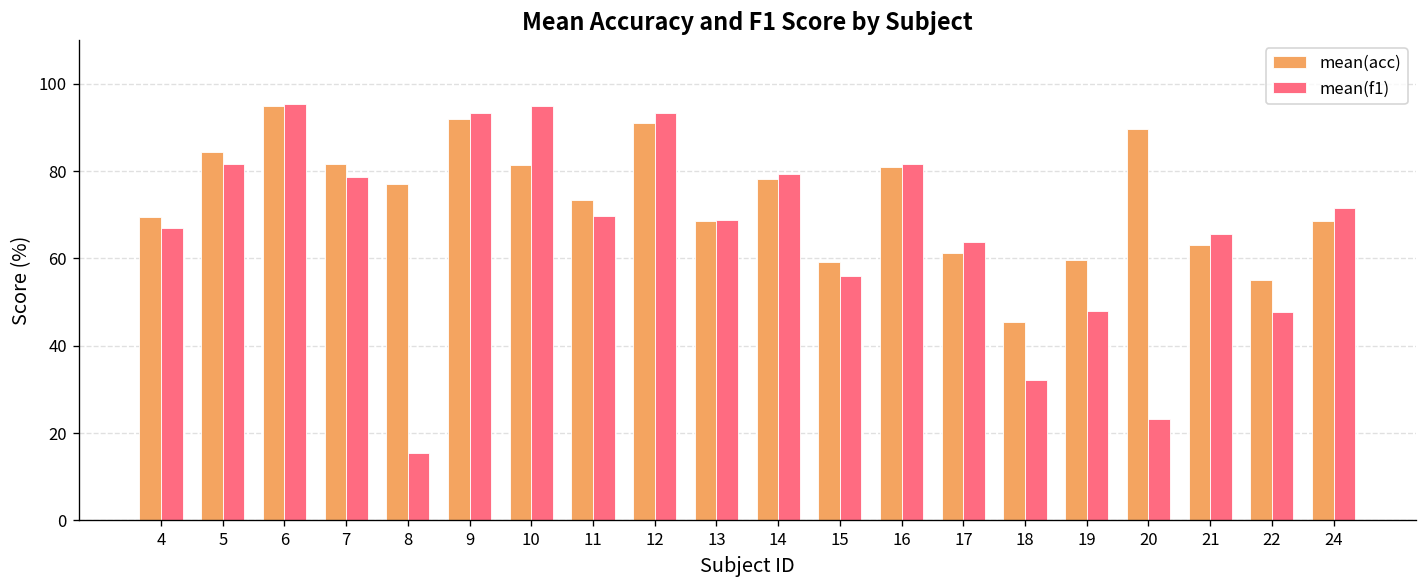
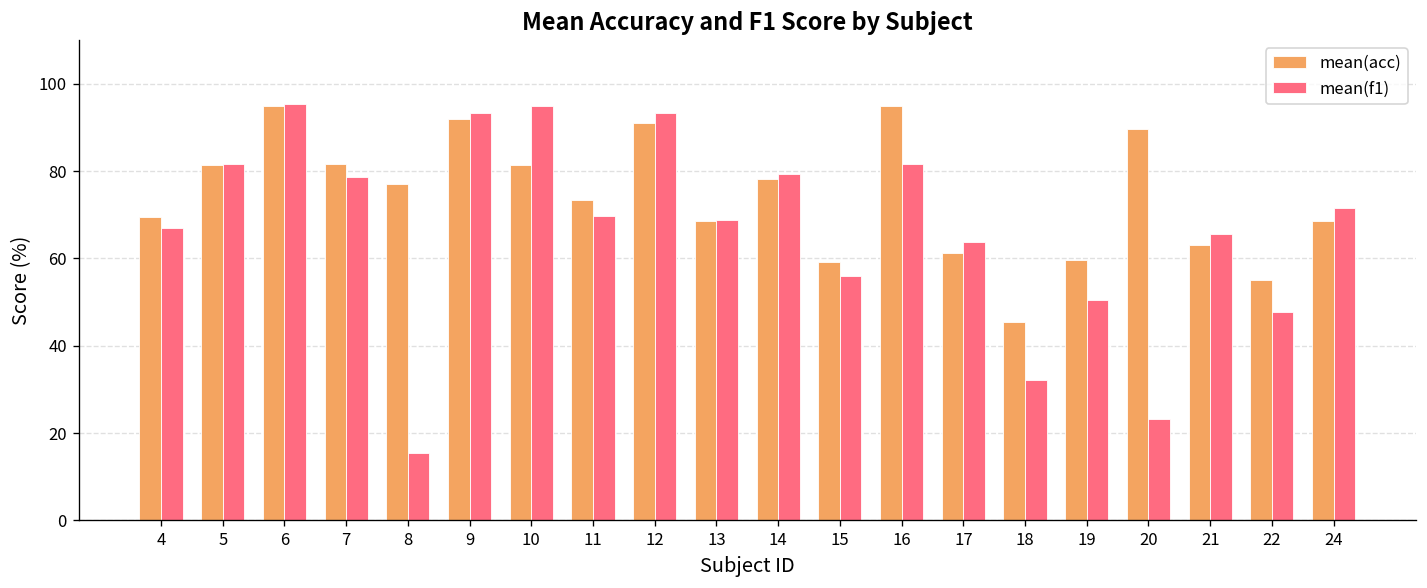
  {
    "mean(acc)": {
      "4": 69,
-     "5": 84,
+     "5": 81,
      "6": 95,
      "7": 82,
      "8": 77,
      "9": 92,
      "10": 81,
      "11": 73,
      "12": 91,
      "13": 69,
      "14": 78,
      "15": 59,
-     "16": 81,
+     "16": 95,
      "17": 61,
      "18": 46,
      "19": 60,
      "20": 90,
      "21": 63,
      "22": 55,
      "24": 69
    },
    "mean(f1)": {
      "4": 67,
      "5": 82,
      "6": 95,
      "7": 79,
      "8": 16,
      "9": 93,
      "10": 95,
      "11": 70,
      "12": 93,
      "13": 69,
      "14": 79,
      "15": 56,
      "16": 82,
      "17": 64,
      "18": 32,
-     "19": 48,
+     "19": 50,
      "20": 23,
      "21": 66,
      "22": 48,
      "24": 72
    }
  }
